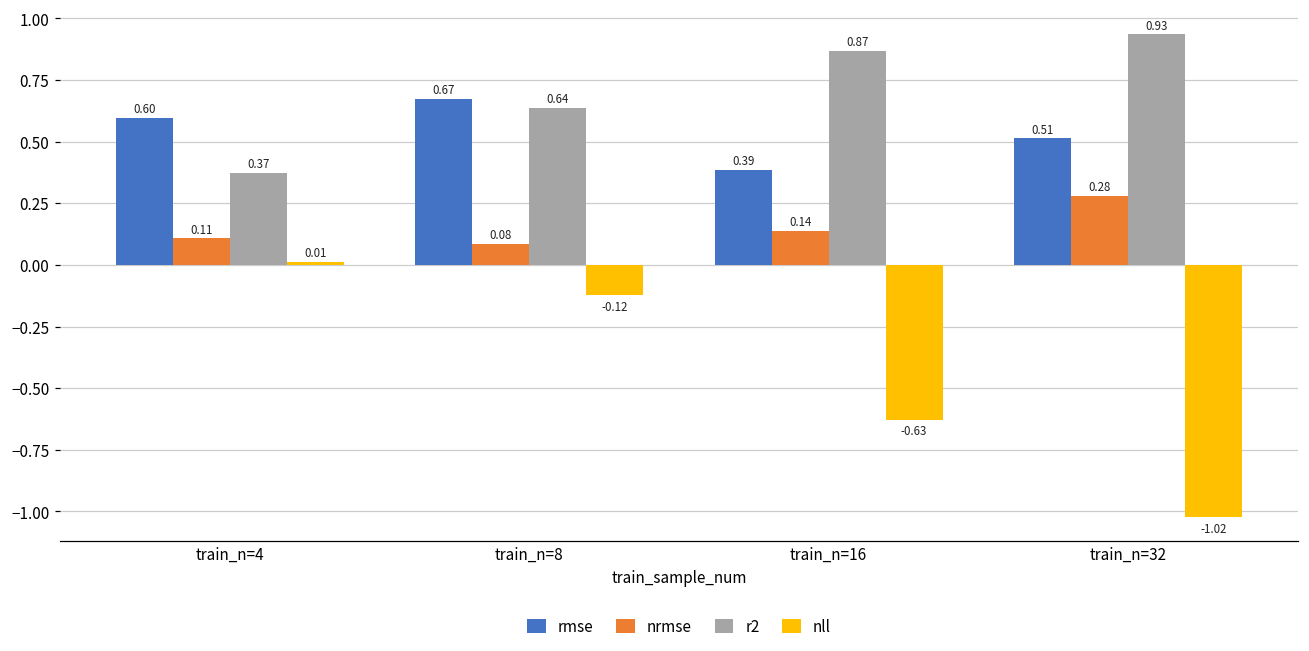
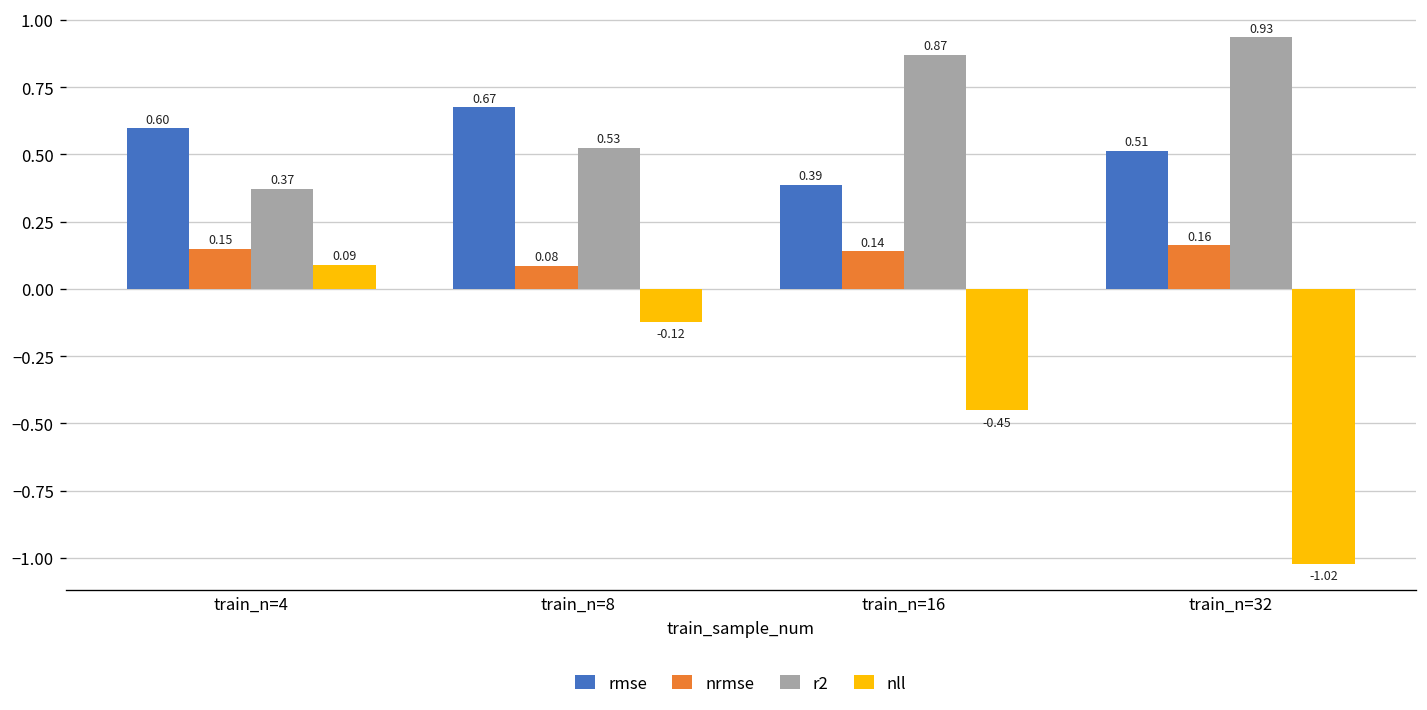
  {
    "rmse": {
      "train_n=4": 0.60,
      "train_n=8": 0.67,
      "train_n=16": 0.39,
      "train_n=32": 0.51
    },
    "nrmse": {
-     "train_n=4": 0.11,
+     "train_n=4": 0.15,
      "train_n=8": 0.08,
      "train_n=16": 0.14,
-     "train_n=32": 0.28
+     "train_n=32": 0.16
    },
    "r2": {
      "train_n=4": 0.37,
-     "train_n=8": 0.64,
+     "train_n=8": 0.53,
      "train_n=16": 0.87,
      "train_n=32": 0.93
    },
    "nll": {
-     "train_n=4": 0.01,
+     "train_n=4": 0.09,
      "train_n=8": -0.12,
-     "train_n=16": -0.63,
+     "train_n=16": -0.45,
      "train_n=32": -1.02
    }
  }
